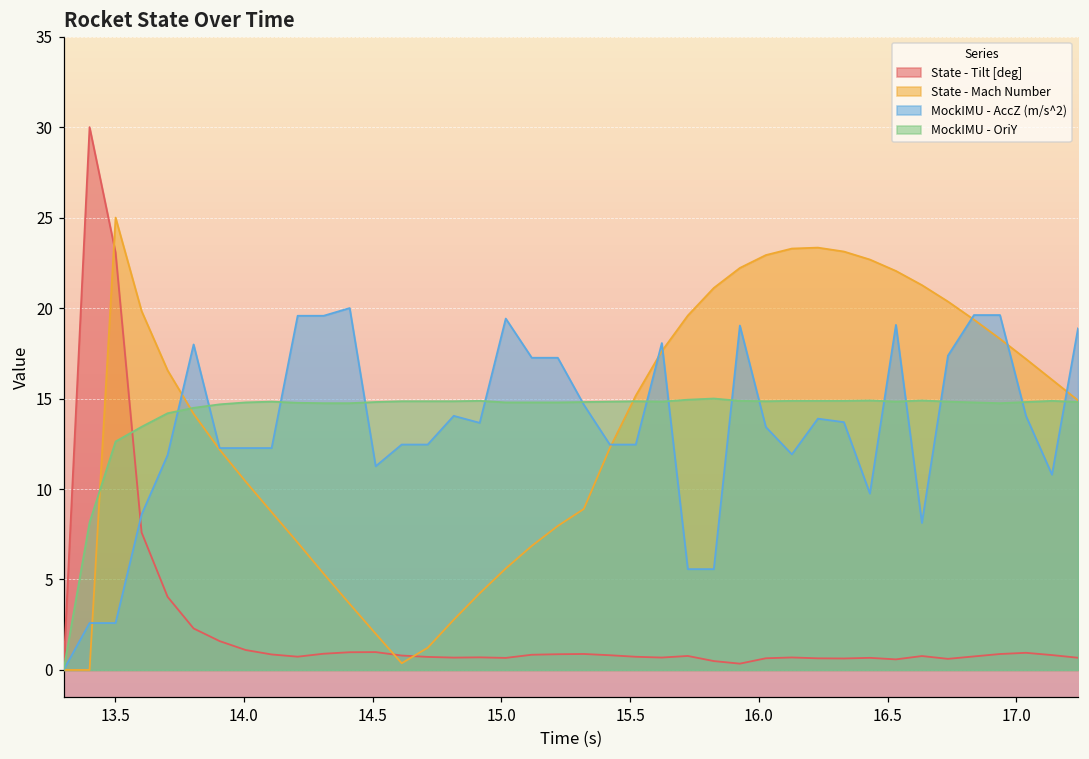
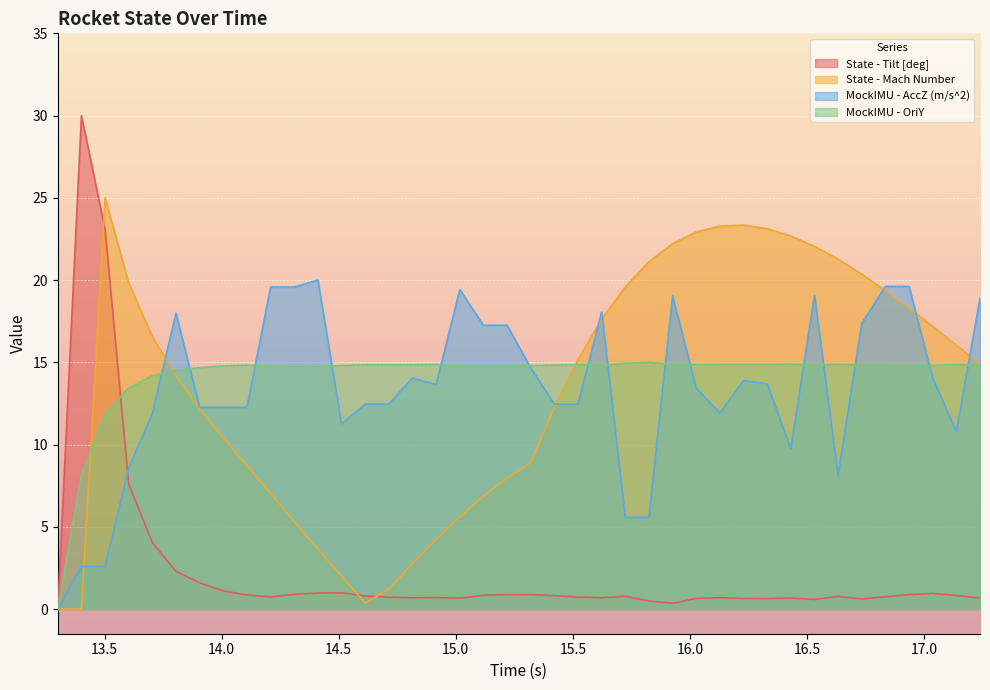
  {
    "State - Tilt [deg]": {
      "13.5": 23.1
    },
    "State - Mach Number": {
      "13.5": 25.0
    },
    "MockIMU - AccZ (m/s^2)": {
      "13.5": 2.6
    },
    "MockIMU - OriY": {
-     "13.5": 12.6
+     "13.5": 11.8
    }
  }
